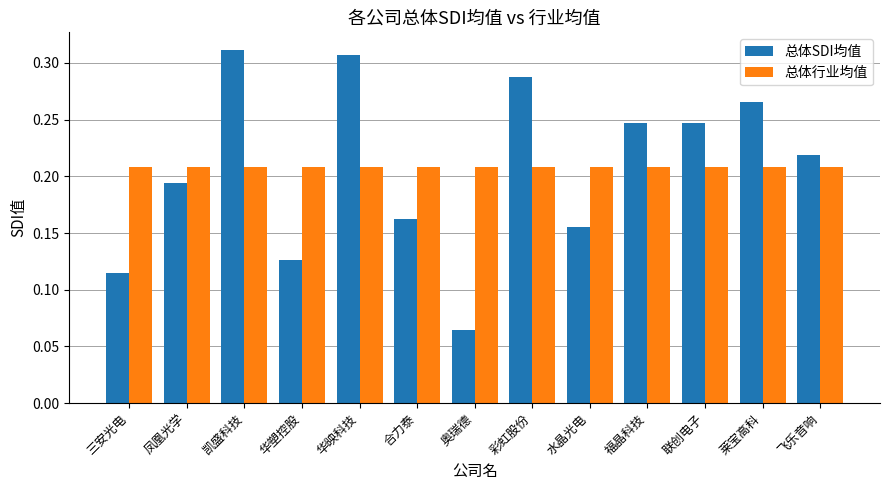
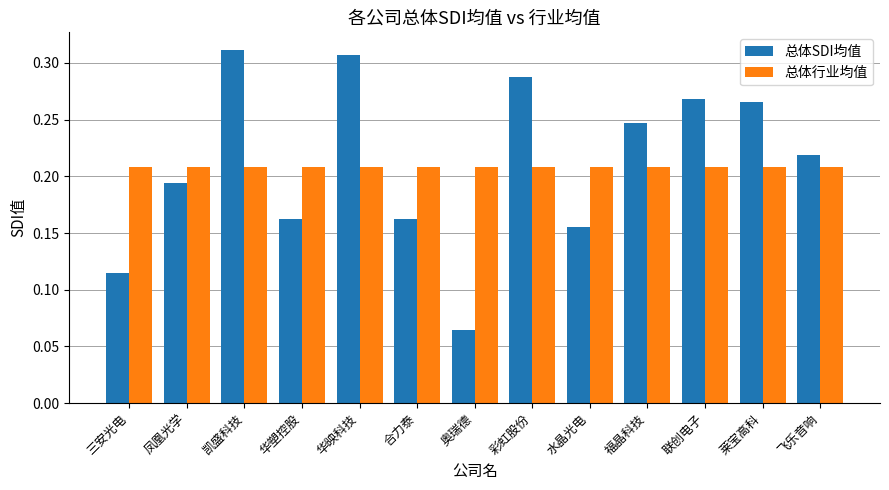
  {
    "总体SDI均值": {
      "三安光电": 0.115,
      "凤凰光学": 0.194,
      "凯盛科技": 0.311,
-     "华塑控股": 0.126,
+     "华塑控股": 0.162,
      "华映科技": 0.307,
      "合力泰": 0.163,
      "奥瑞德": 0.064,
      "彩虹股份": 0.287,
      "水晶光电": 0.155,
      "福晶科技": 0.247,
-     "联创电子": 0.247,
+     "联创电子": 0.269,
      "莱宝高科": 0.265,
      "飞乐音响": 0.219
    },
    "总体行业均值": {
      "三安光电": 0.208,
      "凤凰光学": 0.208,
      "凯盛科技": 0.208,
      "华塑控股": 0.208,
      "华映科技": 0.208,
      "合力泰": 0.208,
      "奥瑞德": 0.208,
      "彩虹股份": 0.208,
      "水晶光电": 0.208,
      "福晶科技": 0.208,
      "联创电子": 0.208,
      "莱宝高科": 0.208,
      "飞乐音响": 0.208
    }
  }
